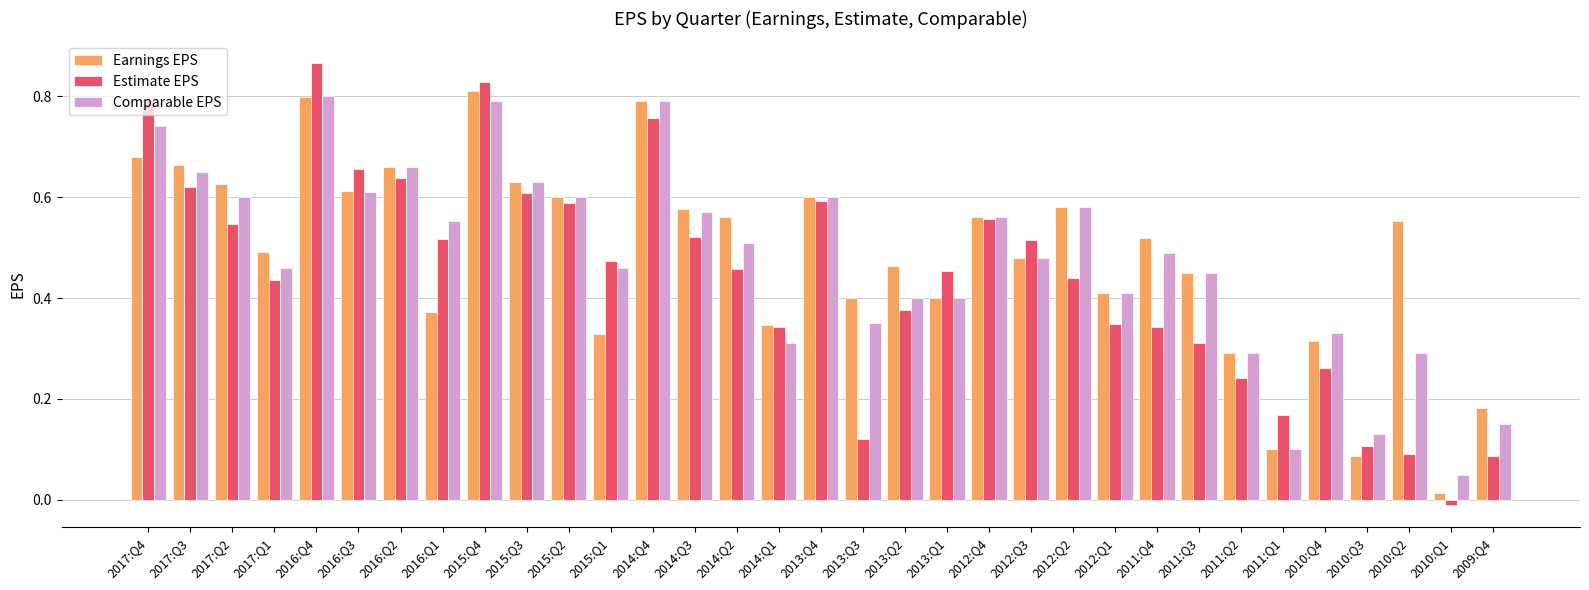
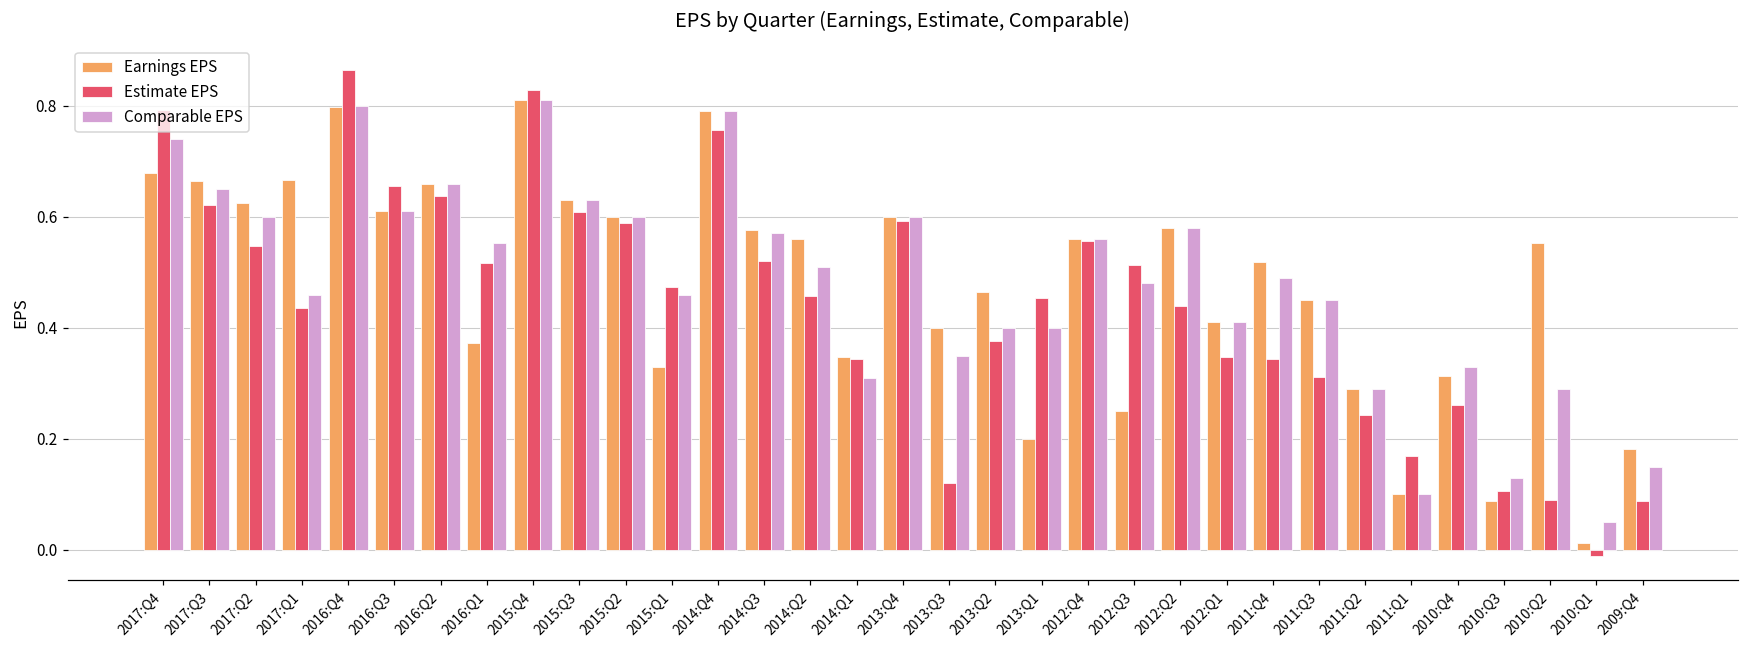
  {
    "Earnings EPS": {
      "2017:Q4": 0.68,
      "2017:Q3": 0.66,
      "2017:Q2": 0.63,
-     "2017:Q1": 0.49,
+     "2017:Q1": 0.67,
      "2016:Q4": 0.80,
      "2016:Q3": 0.61,
      "2016:Q2": 0.66,
      "2016:Q1": 0.37,
      "2015:Q4": 0.81,
      "2015:Q3": 0.63,
      "2015:Q2": 0.60,
      "2015:Q1": 0.33,
      "2014:Q4": 0.79,
      "2014:Q3": 0.58,
      "2014:Q2": 0.56,
      "2014:Q1": 0.35,
      "2013:Q4": 0.60,
      "2013:Q3": 0.40,
      "2013:Q2": 0.46,
-     "2013:Q1": 0.4,
+     "2013:Q1": 0.2,
      "2012:Q4": 0.56,
-     "2012:Q3": 0.48,
+     "2012:Q3": 0.25,
      "2012:Q2": 0.58,
      "2012:Q1": 0.41,
      "2011:Q4": 0.52,
      "2011:Q3": 0.45,
      "2011:Q2": 0.29,
      "2011:Q1": 0.10,
      "2010:Q4": 0.31,
      "2010:Q3": 0.09,
      "2010:Q2": 0.55,
      "2010:Q1": 0.01,
      "2009:Q4": 0.18
    },
    "Estimate EPS": {
      "2017:Q3": 0.62,
      "2017:Q2": 0.55,
      "2017:Q1": 0.44,
      "2016:Q4": 0.87,
      "2016:Q3": 0.66,
      "2016:Q2": 0.64,
      "2016:Q1": 0.52,
      "2015:Q4": 0.83,
      "2015:Q3": 0.61,
      "2015:Q2": 0.59,
      "2015:Q1": 0.47,
      "2014:Q4": 0.76,
      "2014:Q3": 0.52,
      "2014:Q2": 0.46,
      "2014:Q1": 0.34,
      "2013:Q4": 0.59,
      "2013:Q3": 0.12,
      "2013:Q2": 0.38,
      "2013:Q1": 0.45,
      "2012:Q4": 0.56,
      "2012:Q3": 0.51,
      "2012:Q2": 0.44,
      "2012:Q1": 0.35,
      "2011:Q4": 0.34,
      "2011:Q3": 0.31,
      "2011:Q2": 0.24,
      "2011:Q1": 0.17,
      "2010:Q4": 0.26,
      "2010:Q3": 0.11,
      "2010:Q2": 0.09,
      "2010:Q1": -0.01,
      "2009:Q4": 0.09
    },
    "Comparable EPS": {
      "2017:Q4": 0.74,
      "2017:Q3": 0.65,
      "2017:Q2": 0.60,
      "2017:Q1": 0.46,
      "2016:Q4": 0.80,
      "2016:Q3": 0.61,
      "2016:Q2": 0.66,
      "2016:Q1": 0.55,
-     "2015:Q4": 0.79,
+     "2015:Q4": 0.81,
      "2015:Q3": 0.63,
      "2015:Q2": 0.60,
      "2015:Q1": 0.46,
      "2014:Q4": 0.79,
      "2014:Q3": 0.57,
      "2014:Q2": 0.51,
      "2014:Q1": 0.31,
      "2013:Q4": 0.60,
      "2013:Q3": 0.35,
      "2013:Q2": 0.40,
      "2013:Q1": 0.40,
      "2012:Q4": 0.56,
      "2012:Q3": 0.48,
      "2012:Q2": 0.58,
      "2012:Q1": 0.41,
      "2011:Q4": 0.49,
      "2011:Q3": 0.45,
      "2011:Q2": 0.29,
      "2011:Q1": 0.10,
      "2010:Q4": 0.33,
      "2010:Q3": 0.13,
      "2010:Q2": 0.29,
      "2010:Q1": 0.05,
      "2009:Q4": 0.15
    }
  }
